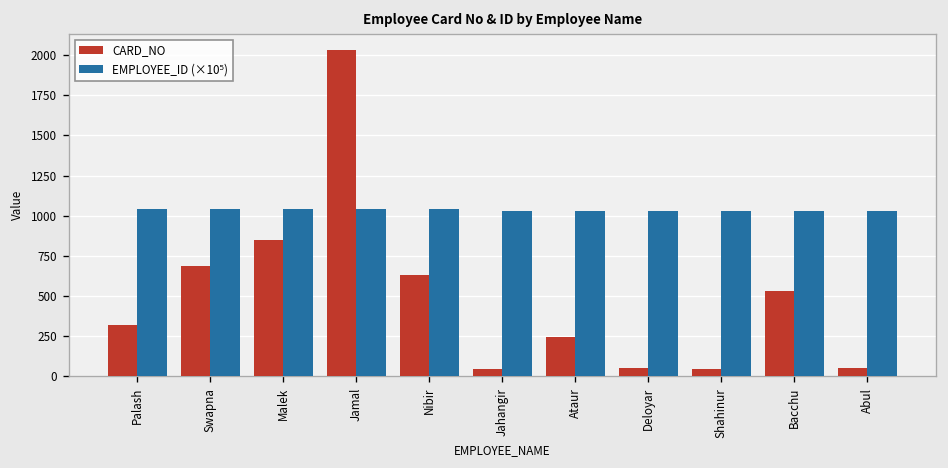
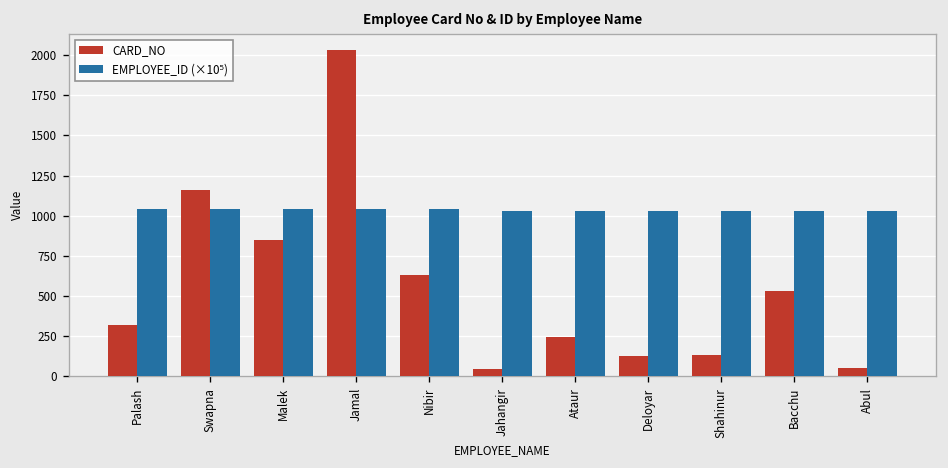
  {
    "CARD_NO": {
      "Palash": 320,
-     "Swapna": 680,
+     "Swapna": 1160,
      "Malek": 850,
      "Jamal": 2030,
      "Nibir": 630,
      "Jahangir": 40,
      "Ataur": 240,
-     "Deloyar": 50,
-     "Shahinur": 40,
+     "Deloyar": 130,
+     "Shahinur": 130,
      "Bacchu": 530,
      "Abul": 50
    },
    "EMPLOYEE_ID (×10⁵)": {
      "Palash": 1040,
      "Swapna": 1040,
      "Malek": 1040,
      "Jamal": 1040,
      "Nibir": 1040,
      "Jahangir": 1030,
      "Ataur": 1030,
      "Deloyar": 1030,
      "Shahinur": 1030,
      "Bacchu": 1030,
      "Abul": 1030
    }
  }
